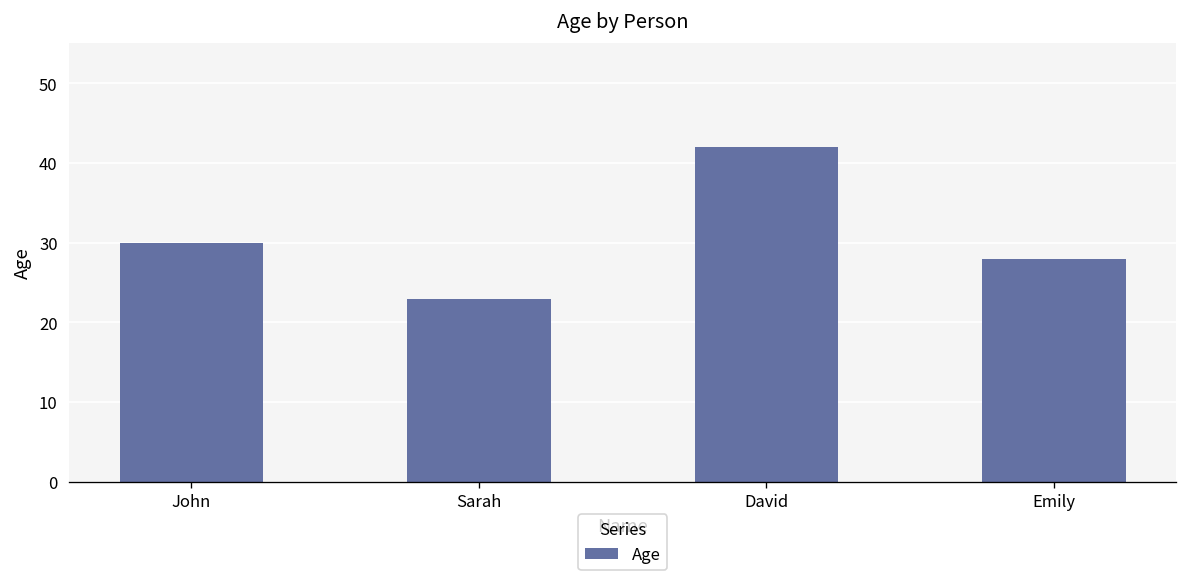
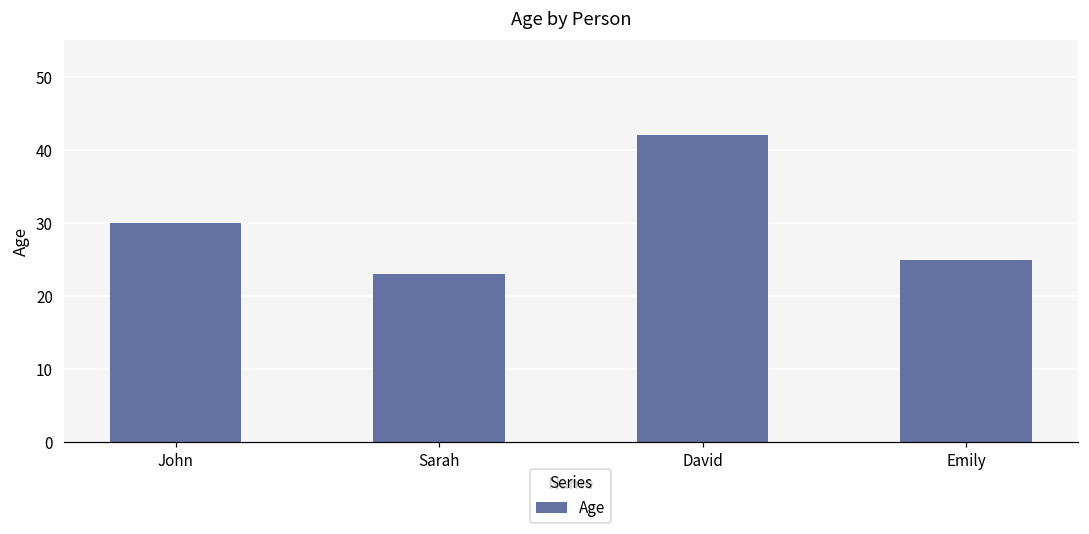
  {
    "John": 30,
    "Sarah": 23,
    "David": 42,
-   "Emily": 28
+   "Emily": 25
  }
